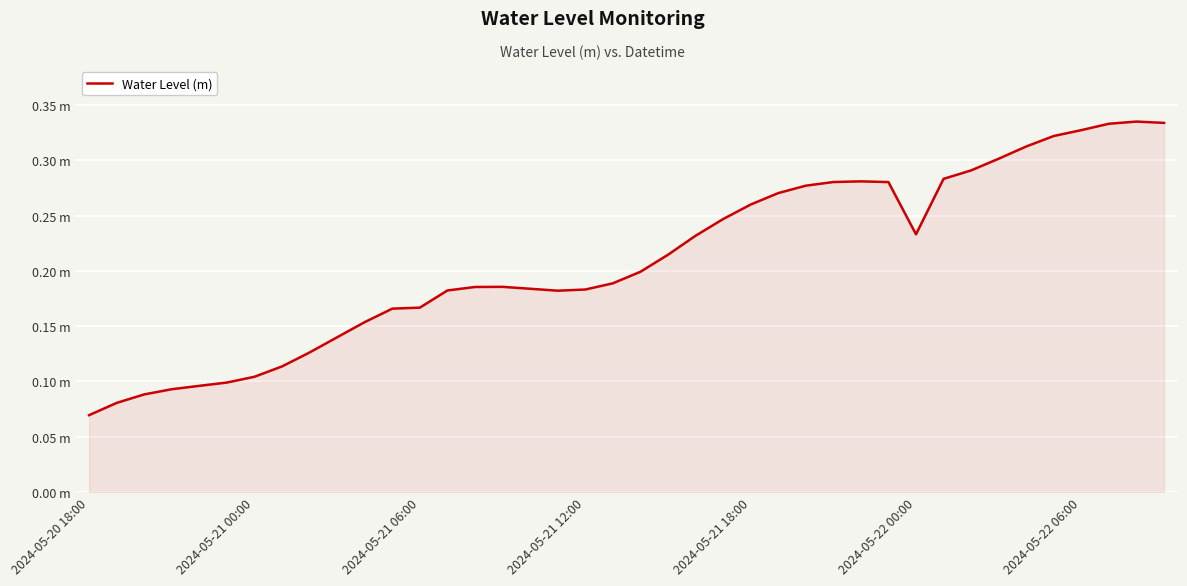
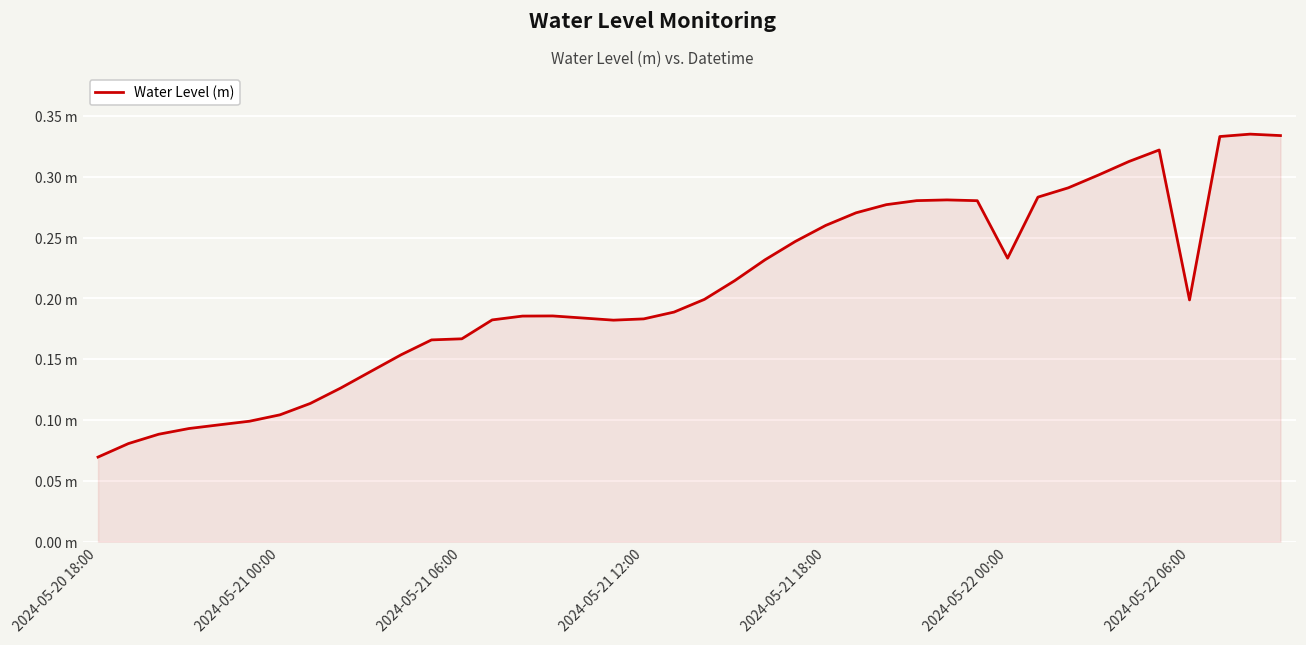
  {
    "2024-05-20 18:00": "0.070 m",
    "2024-05-21 00:00": "0.104 m",
    "2024-05-21 06:00": "0.167 m",
    "2024-05-21 12:00": "0.183 m",
    "2024-05-21 18:00": "0.260 m",
    "2024-05-22 00:00": "0.233 m",
-   "2024-05-22 06:00": "0.327 m"
+   "2024-05-22 06:00": "0.199 m"
  }
